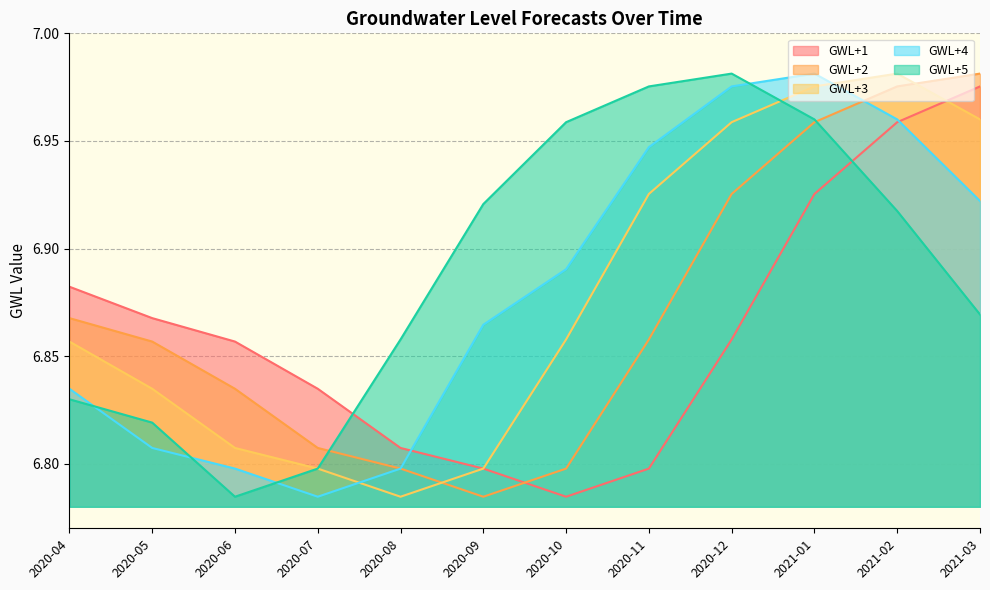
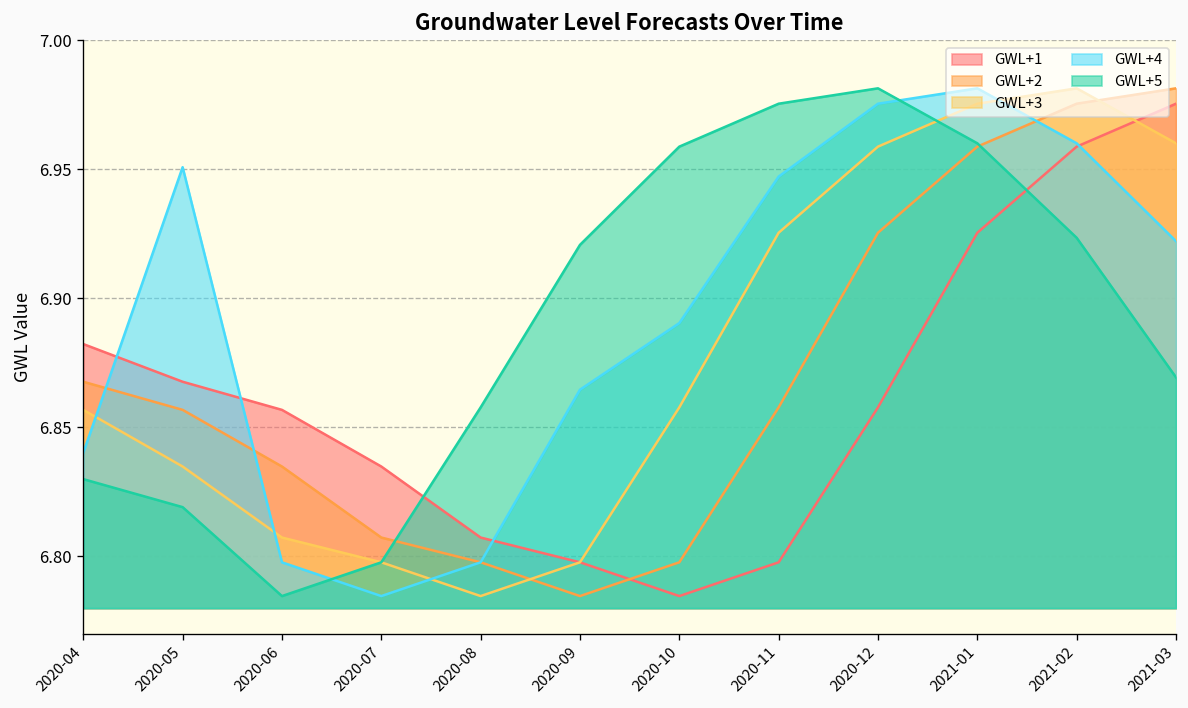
  {
    "GWL+4": {
-     "2020-04": 6.835,
-     "2020-05": 6.807,
+     "2020-04": 6.840,
+     "2020-05": 6.951,
      "2020-06": 6.798,
      "2020-07": 6.785,
      "2020-09": 6.865,
      "2020-10": 6.890,
      "2020-11": 6.947,
      "2020-12": 6.975,
      "2021-02": 6.960,
      "2021-03": 6.922
    },
    "GWL+5": {
      "2020-04": 6.830,
      "2020-05": 6.819,
      "2020-06": 6.785,
      "2020-08": 6.858,
      "2020-09": 6.921,
      "2020-10": 6.959,
      "2020-11": 6.975,
      "2020-12": 6.981,
      "2021-01": 6.960,
-     "2021-02": 6.917,
+     "2021-02": 6.923,
      "2021-03": 6.869
    }
  }
